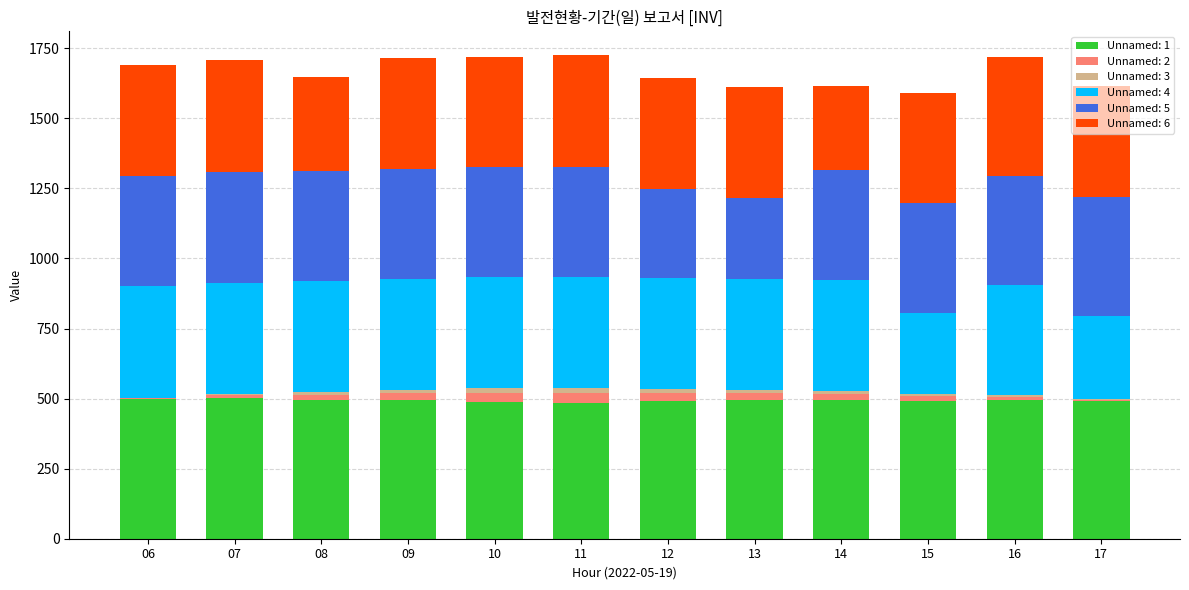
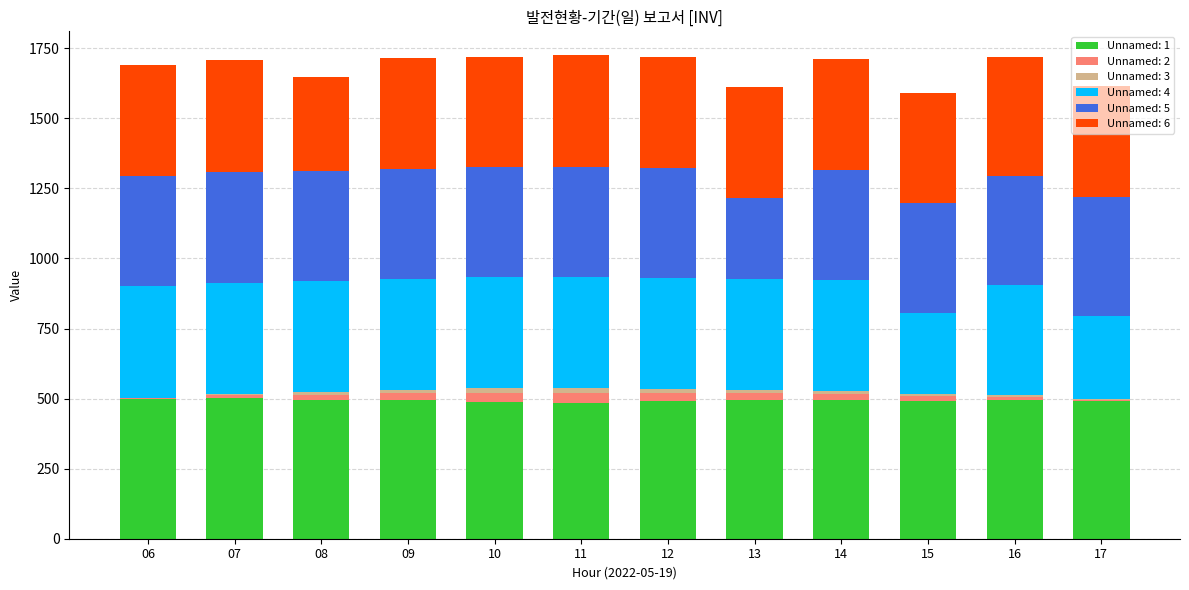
  {
    "Unnamed: 1": {
      "06": 500,
      "07": 500,
      "08": 490,
      "09": 490,
      "10": 490,
      "11": 480,
      "12": 490,
      "13": 500,
      "14": 500,
      "15": 490,
      "16": 500,
      "17": 490
    },
    "Unnamed: 2": {
      "07": 10,
      "08": 20,
      "09": 20,
      "10": 30,
      "11": 40,
      "12": 30,
      "13": 20,
      "14": 20,
      "15": 20,
      "16": 10
    },
    "Unnamed: 3": {
      "08": 10,
      "09": 10,
      "10": 20,
      "11": 20,
      "12": 10,
      "13": 10,
      "14": 10
    },
    "Unnamed: 4": {
      "06": 400,
      "07": 400,
      "08": 400,
      "09": 400,
      "10": 400,
      "11": 400,
      "12": 400,
      "13": 400,
      "14": 400,
      "15": 290,
      "16": 390,
      "17": 290
    },
    "Unnamed: 5": {
      "06": 390,
      "07": 390,
      "08": 390,
      "09": 390,
      "10": 390,
      "11": 390,
-     "12": 320,
+     "12": 390,
      "13": 290,
      "14": 390,
      "15": 390,
      "16": 390,
      "17": 430
    },
    "Unnamed: 6": {
      "06": 400,
      "07": 400,
      "08": 330,
      "09": 400,
      "10": 390,
      "11": 400,
      "12": 400,
      "13": 400,
-     "14": 300,
+     "14": 400,
      "15": 390,
      "16": 420
    }
  }
